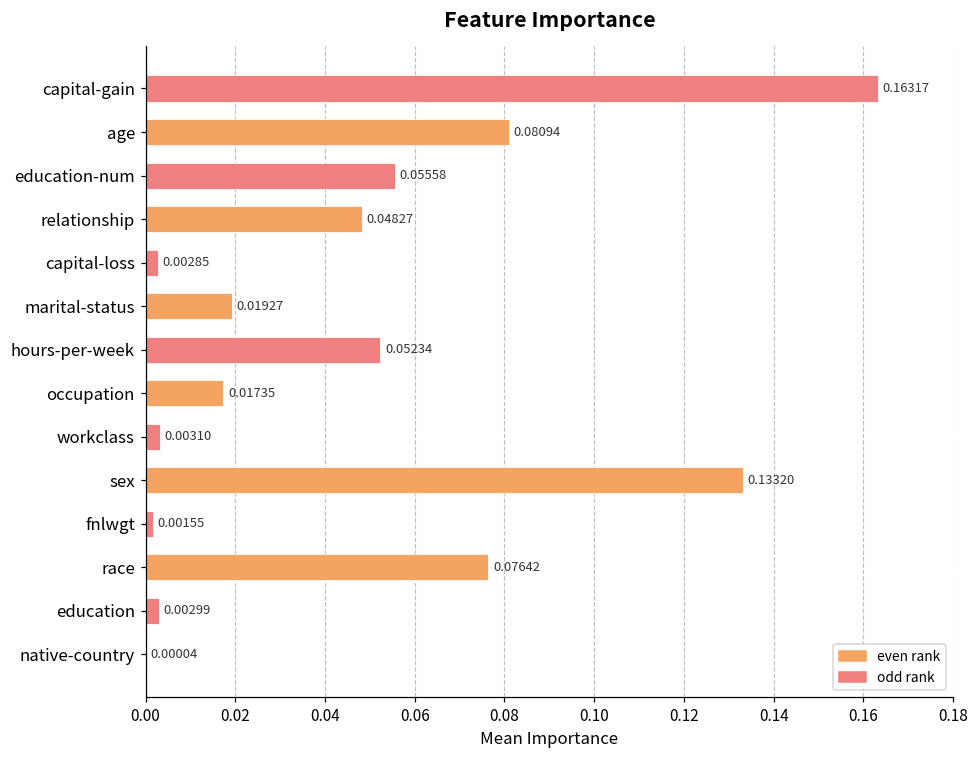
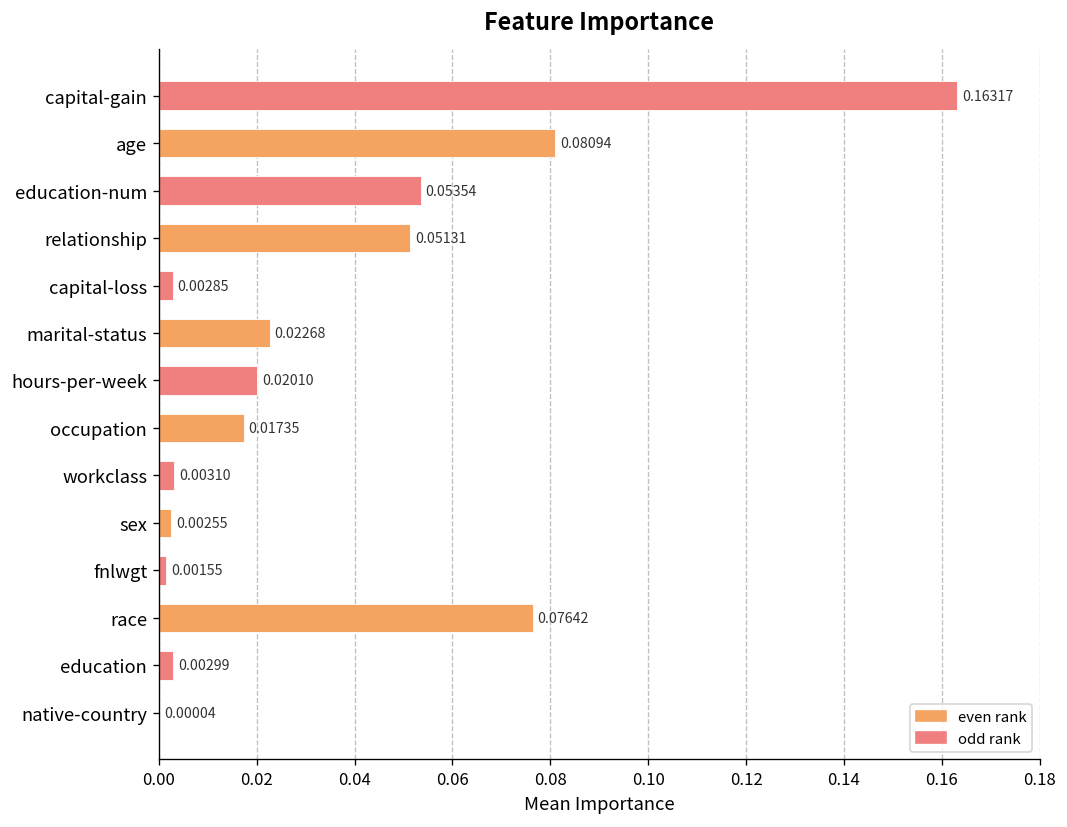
  {
    "capital-gain": 0.16317,
    "age": 0.08094,
-   "education-num": 0.05558,
-   "relationship": 0.04827,
+   "education-num": 0.05354,
+   "relationship": 0.05131,
    "capital-loss": 0.00285,
-   "marital-status": 0.01927,
-   "hours-per-week": 0.05234,
+   "marital-status": 0.02268,
+   "hours-per-week": 0.02010,
    "occupation": 0.01735,
    "workclass": 0.00310,
-   "sex": 0.13320,
+   "sex": 0.00255,
    "fnlwgt": 0.00155,
    "race": 0.07642,
    "education": 0.00299,
    "native-country": 0.00004
  }
